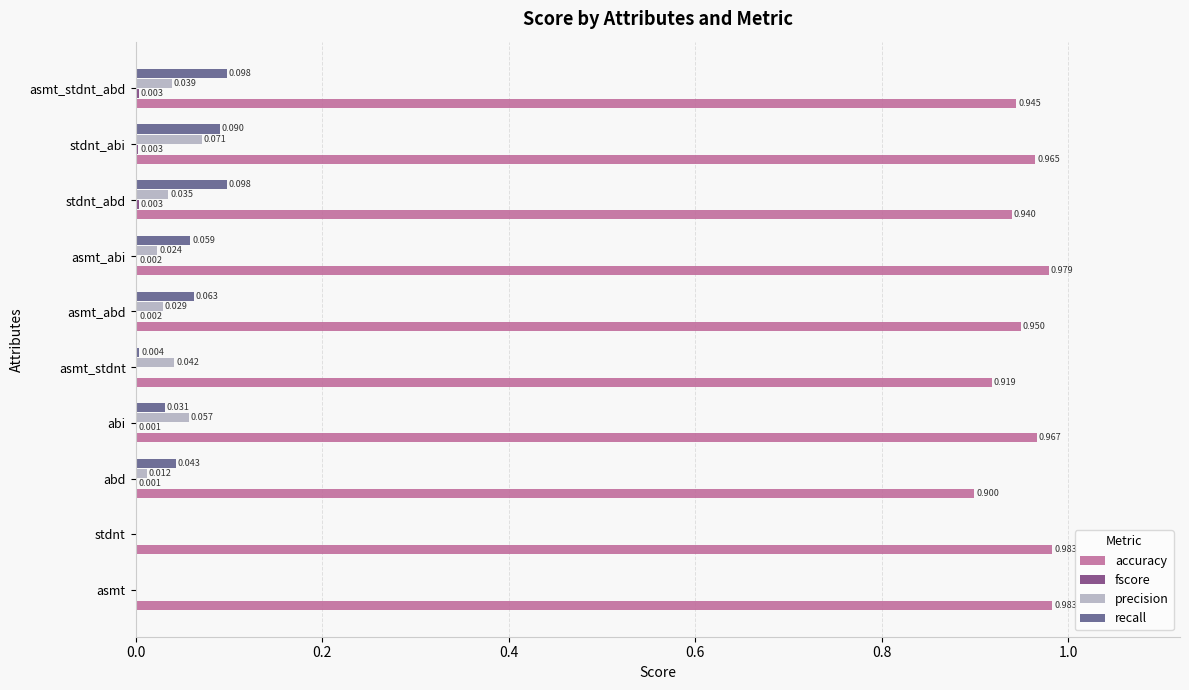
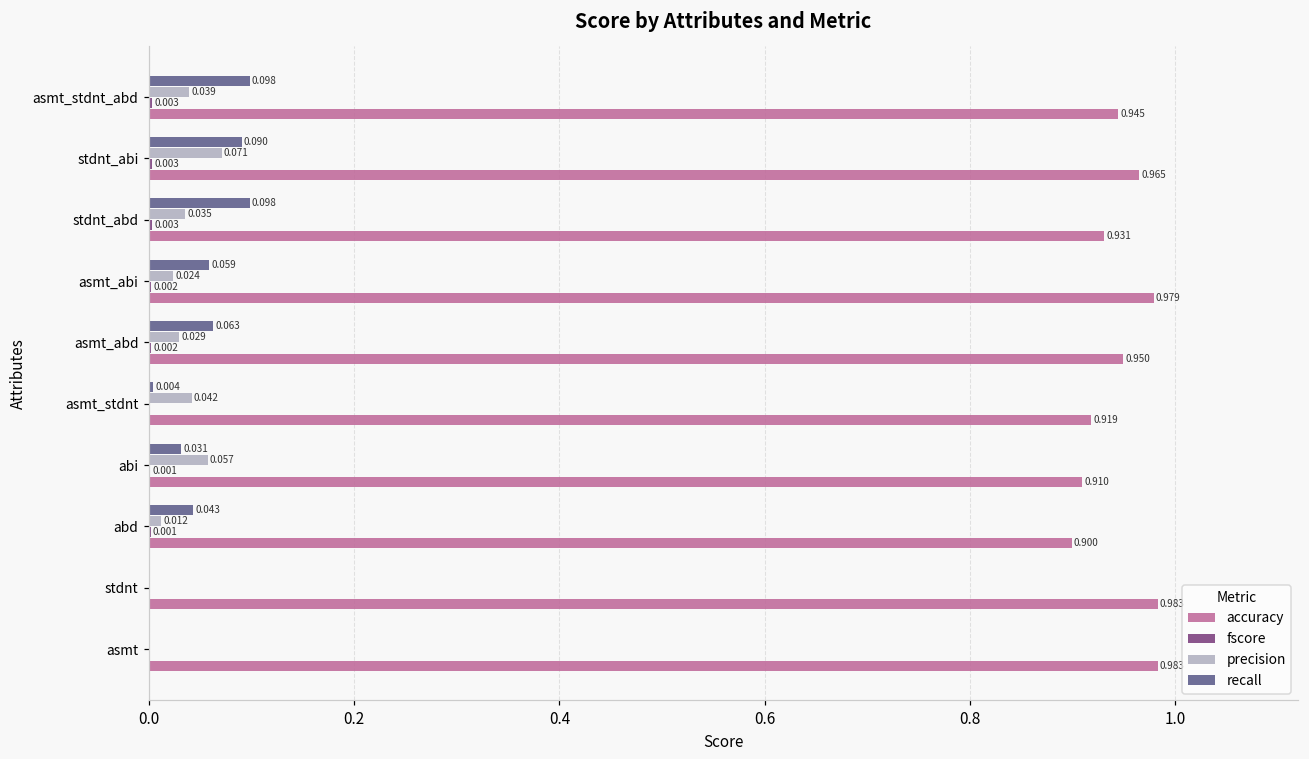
  {
    "accuracy": {
      "asmt_stdnt_abd": 0.945,
      "stdnt_abi": 0.965,
-     "stdnt_abd": 0.940,
+     "stdnt_abd": 0.931,
      "asmt_abi": 0.979,
      "asmt_abd": 0.950,
      "asmt_stdnt": 0.919,
-     "abi": 0.967,
+     "abi": 0.910,
      "abd": 0.900
    },
    "precision": {
      "asmt_stdnt_abd": 0.039,
      "stdnt_abi": 0.071,
      "stdnt_abd": 0.035,
      "asmt_abi": 0.024,
      "asmt_abd": 0.029,
      "asmt_stdnt": 0.042,
      "abi": 0.057,
      "abd": 0.012
    }
  }
